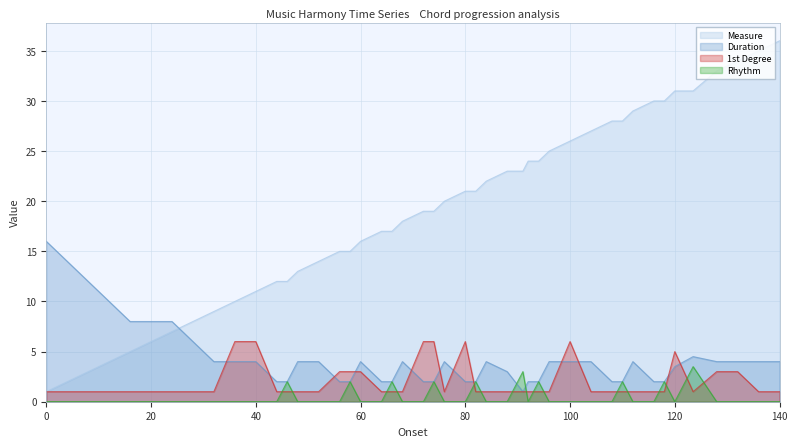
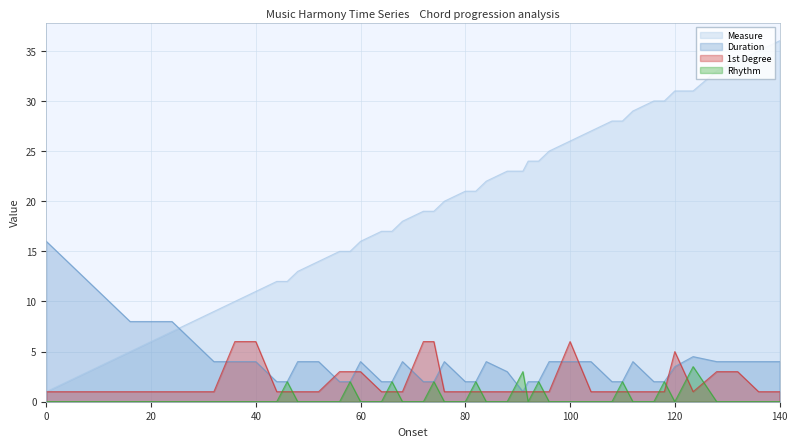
  {
    "1st Degree": {
      "40": 6,
      "60": 3,
-     "80": 6,
+     "80": 1,
      "100": 6,
      "120": 5,
      "140": 1
    },
    "Rhythm": {
      "0": 0,
      "40": 0,
      "60": 0,
      "80": 0,
      "100": 0,
      "120": 0,
      "140": 0
    }
  }
